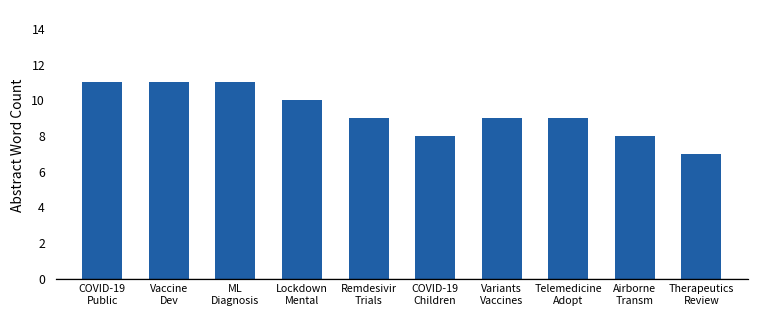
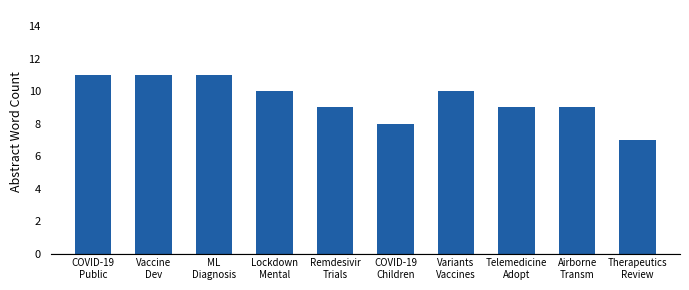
  {
    "COVID-19 Public": 11,
    "Vaccine Dev": 11,
    "ML Diagnosis": 11,
    "Lockdown Mental": 10,
    "Remdesivir Trials": 9,
    "COVID-19 Children": 8,
-   "Variants Vaccines": 9,
+   "Variants Vaccines": 10,
    "Telemedicine Adopt": 9,
-   "Airborne Transm": 8,
+   "Airborne Transm": 9,
    "Therapeutics Review": 7
  }
